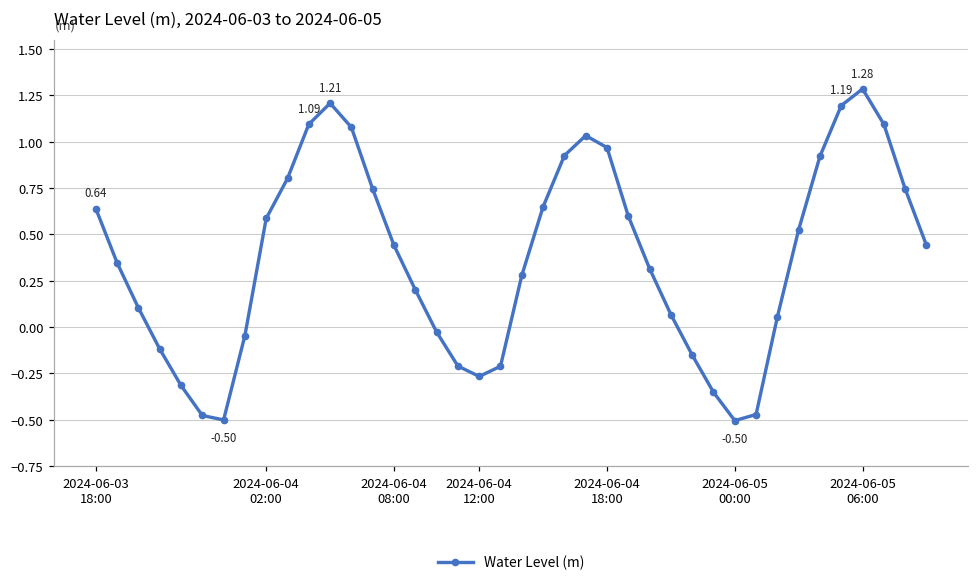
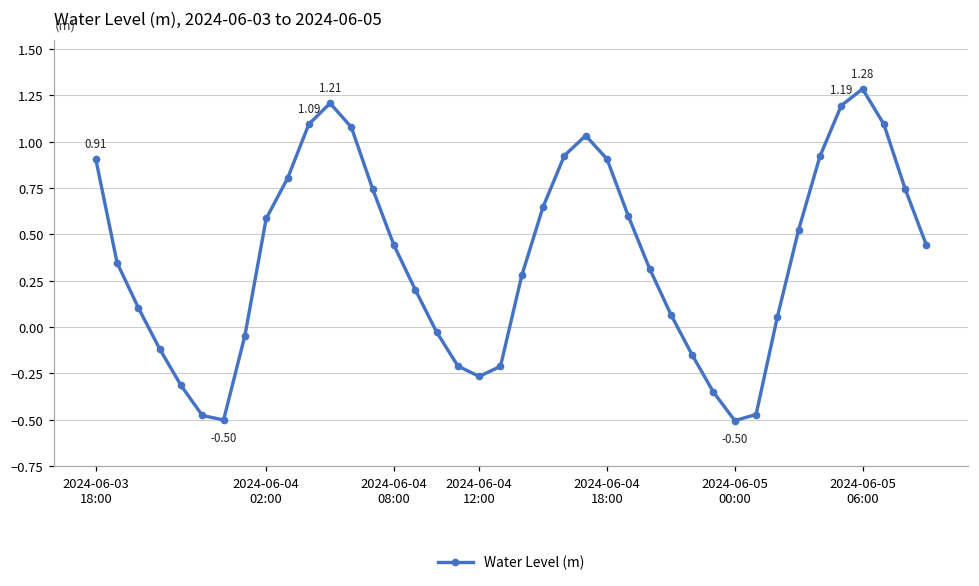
  {
-   "2024-06-03 18:00": 0.64,
-   "2024-06-04 18:00": 0.97,
+   "2024-06-03 18:00": 0.91,
+   "2024-06-04 18:00": 0.91,
    "2024-06-05 00:00": -0.50,
    "2024-06-05 06:00": 1.28
  }
